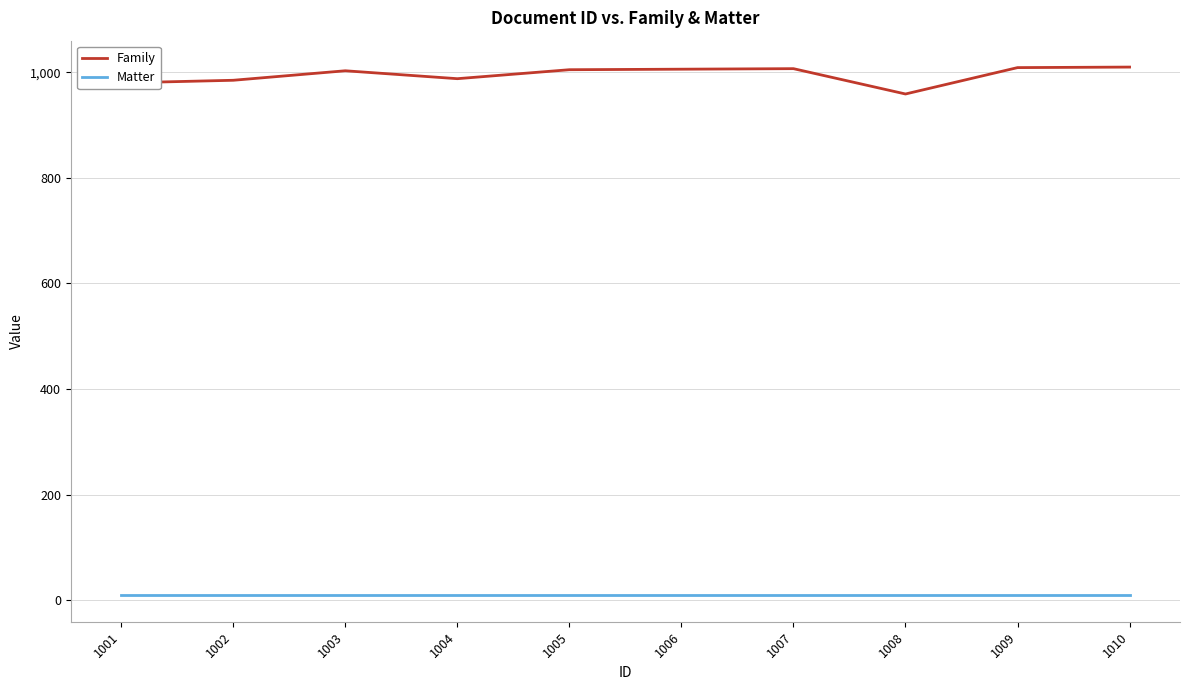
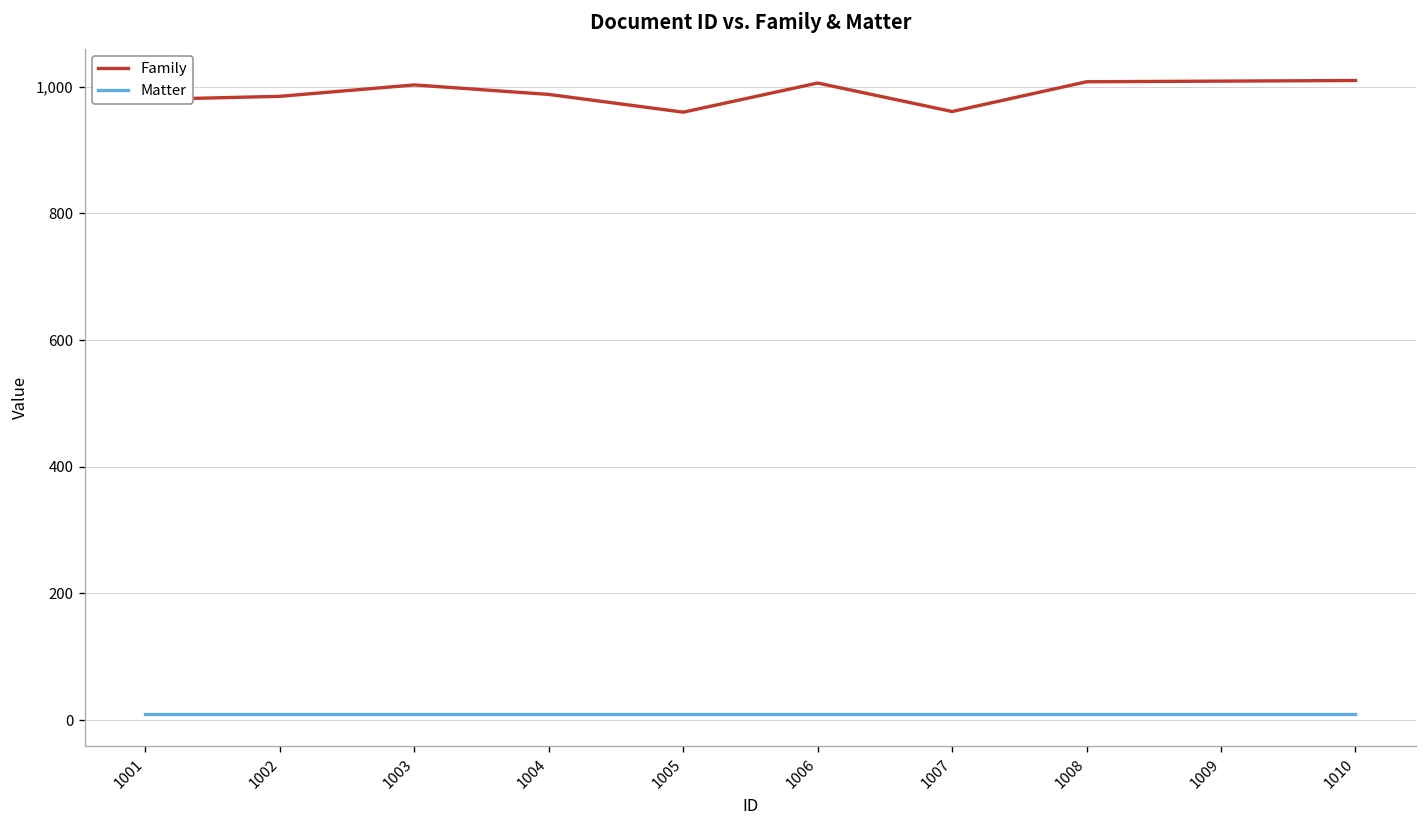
  {
    "Family": {
      "1002": "990",
      "1003": "1,000",
      "1004": "990",
-     "1005": "1,010",
+     "1005": "960",
      "1006": "1,010",
-     "1007": "1,010",
-     "1008": "960",
+     "1007": "960",
+     "1008": "1,010",
      "1009": "1,010",
      "1010": "1,010"
    },
    "Matter": {
      "1001": "10",
      "1002": "10",
      "1003": "10",
      "1004": "10",
      "1005": "10",
      "1006": "10",
      "1007": "10",
      "1008": "10",
      "1009": "10",
      "1010": "10"
    }
  }
